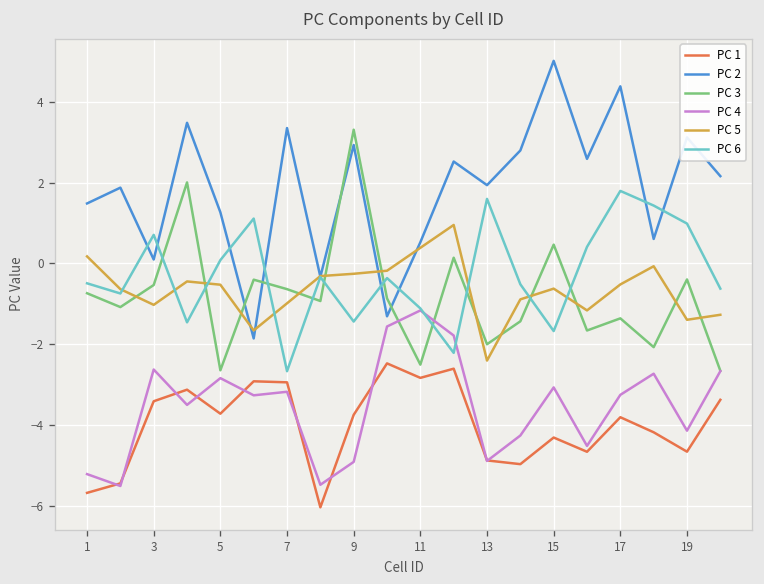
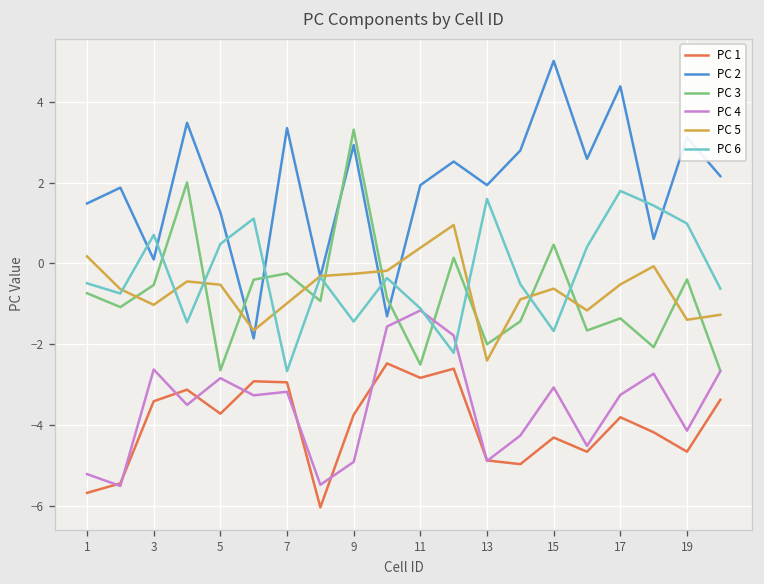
  {
    "PC 2": {
      "1": 1.5,
      "3": 0.1,
      "5": 1.3,
      "7": 3.4,
      "9": 2.9,
-     "11": 0.5,
+     "11": 1.9,
      "13": 1.9,
      "15": 5.0,
      "17": 4.4
    },
    "PC 3": {
      "1": -0.7,
      "3": -0.5,
      "5": -2.6,
-     "7": -0.6,
+     "7": -0.2,
      "9": 3.3,
      "11": -2.5,
      "13": -2.0,
      "15": 0.5,
      "17": -1.4,
      "19": -0.4
    },
    "PC 4": {
      "1": -5.2,
      "3": -2.6,
      "5": -2.8,
      "7": -3.2,
      "9": -4.9,
      "15": -3.1,
      "17": -3.3,
      "19": -4.1
    },
    "PC 6": {
      "1": -0.5,
      "3": 0.7,
-     "5": 0.1,
+     "5": 0.5,
      "7": -2.7,
      "9": -1.4,
      "13": 1.6,
      "15": -1.7,
      "17": 1.8,
      "19": 1.0
    }
  }
